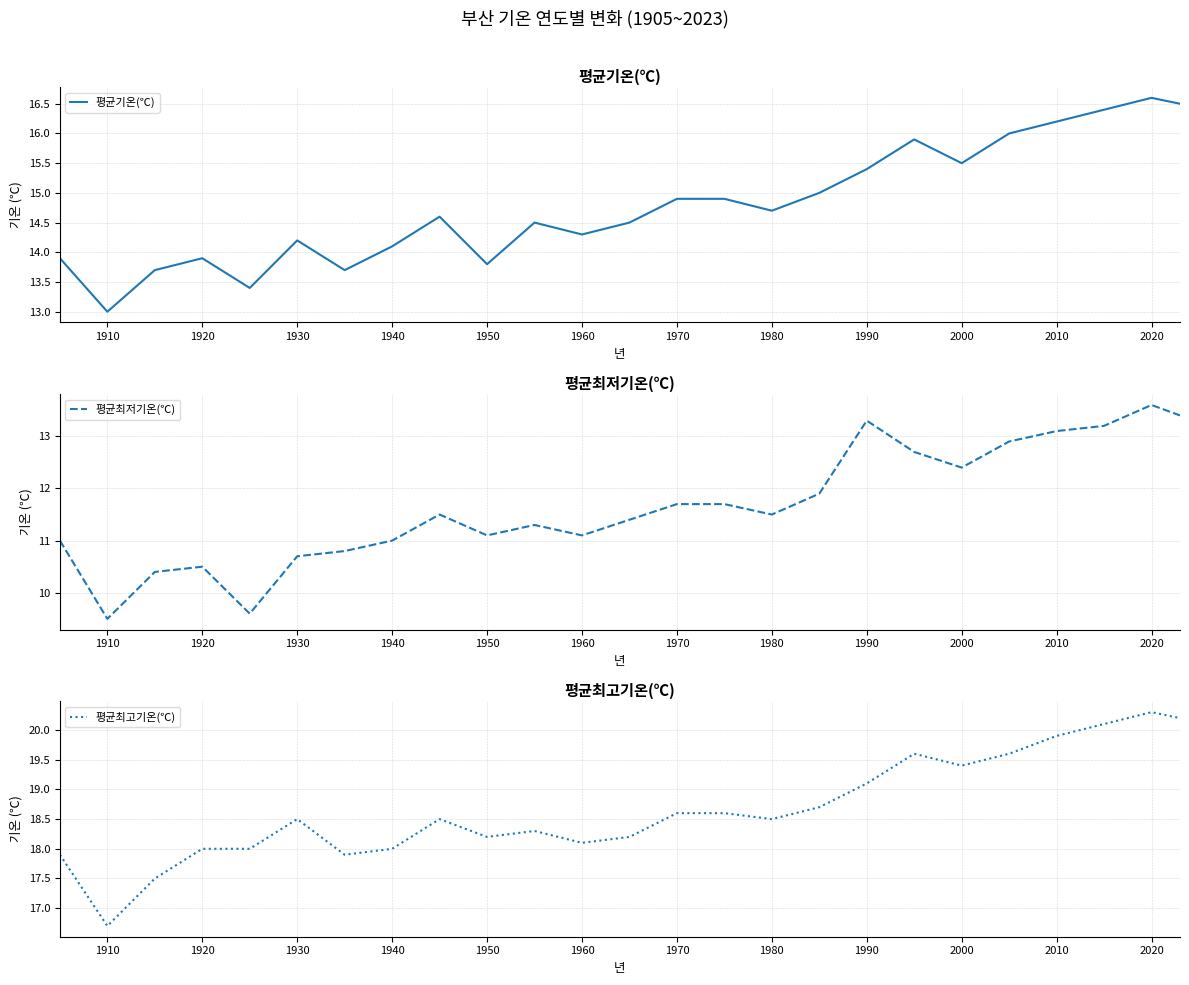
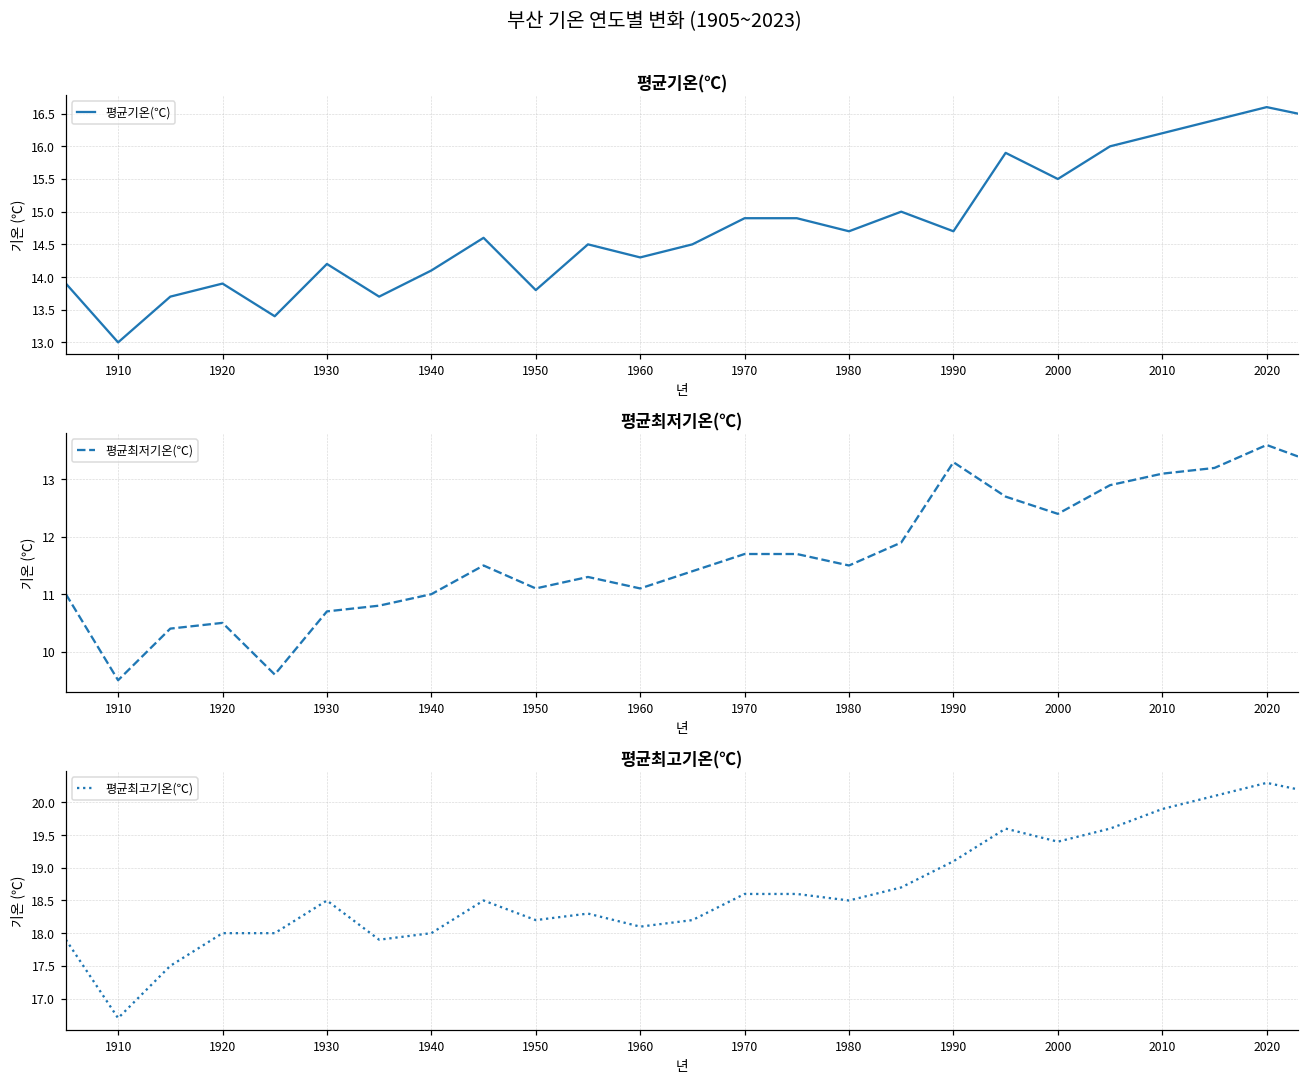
  {
    "평균기온(℃)": {
      "1910": 13.0,
      "1920": 13.9,
      "1930": 14.2,
      "1940": 14.1,
      "1950": 13.8,
      "1960": 14.3,
      "1970": 14.9,
      "1980": 14.7,
-     "1990": 15.4,
+     "1990": 14.7,
      "2000": 15.5,
      "2010": 16.2,
      "2020": 16.6
    },
    "평균최저기온(℃)": {
      "1910": 9.5,
      "1920": 10.5,
      "1930": 10.7,
      "1940": 11.0,
      "1950": 11.1,
      "1960": 11.1,
      "1970": 11.7,
      "1980": 11.5,
      "1990": 13.3,
      "2000": 12.4,
      "2010": 13.1,
      "2020": 13.6
    },
    "평균최고기온(℃)": {
      "1910": 16.7,
      "1920": 18.0,
      "1930": 18.5,
      "1940": 18.0,
      "1950": 18.2,
      "1960": 18.1,
      "1970": 18.6,
      "1980": 18.5,
      "1990": 19.1,
      "2000": 19.4,
      "2010": 19.9,
      "2020": 20.3
    }
  }
